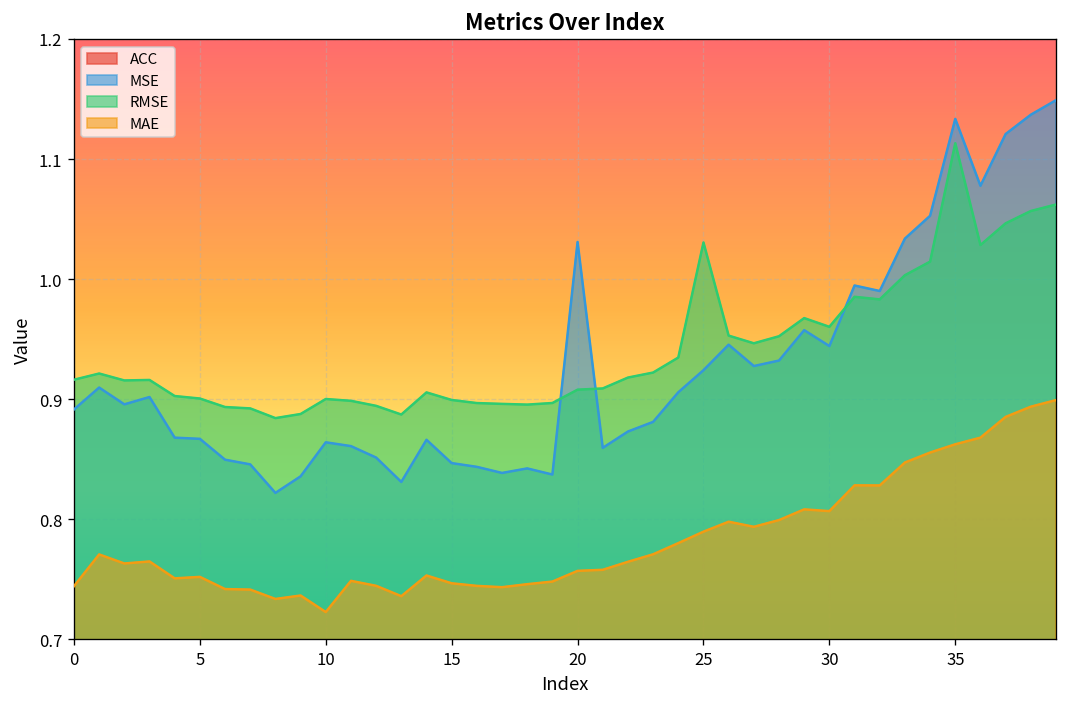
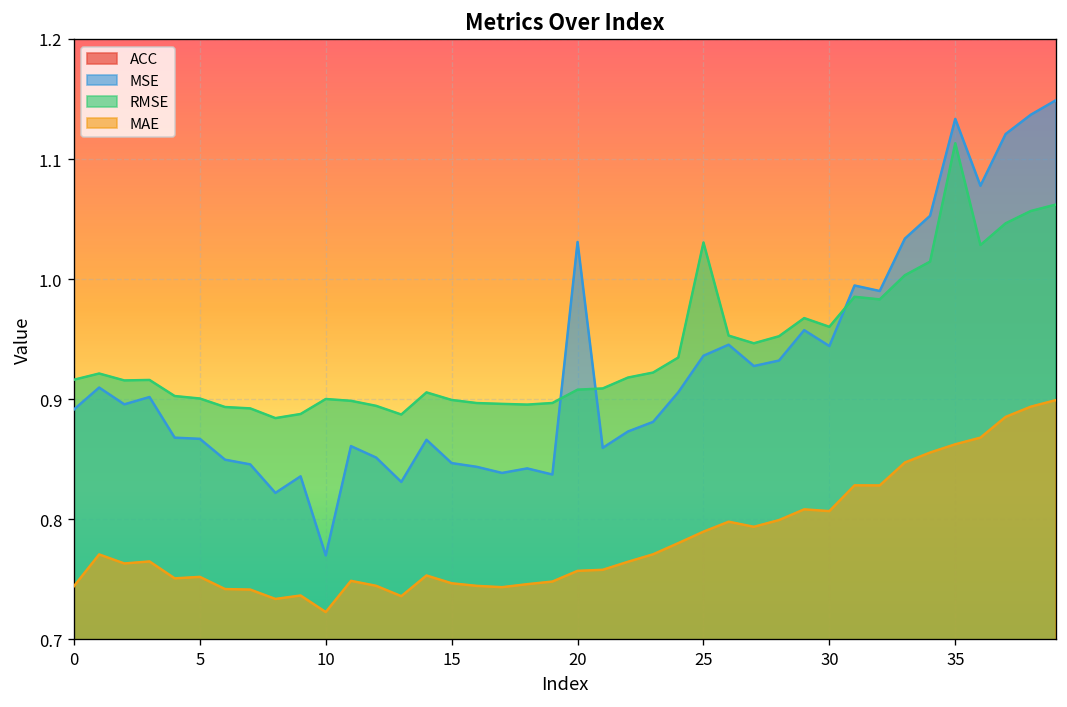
  {
    "MSE": {
      "0": 0.892,
      "5": 0.867,
-     "10": 0.864,
+     "10": 0.770,
      "15": 0.847,
      "20": 1.031,
-     "25": 0.924,
+     "25": 0.936,
      "30": 0.944,
      "35": 1.133
    },
    "RMSE": {
      "0": 0.916,
      "5": 0.901,
      "10": 0.900,
      "15": 0.899,
      "20": 0.908,
      "25": 1.031,
      "30": 0.960,
      "35": 1.113
    },
    "MAE": {
      "0": 0.744,
      "5": 0.752,
      "10": 0.723,
      "15": 0.747,
      "20": 0.757,
      "25": 0.790,
      "30": 0.807,
      "35": 0.863
    }
  }
